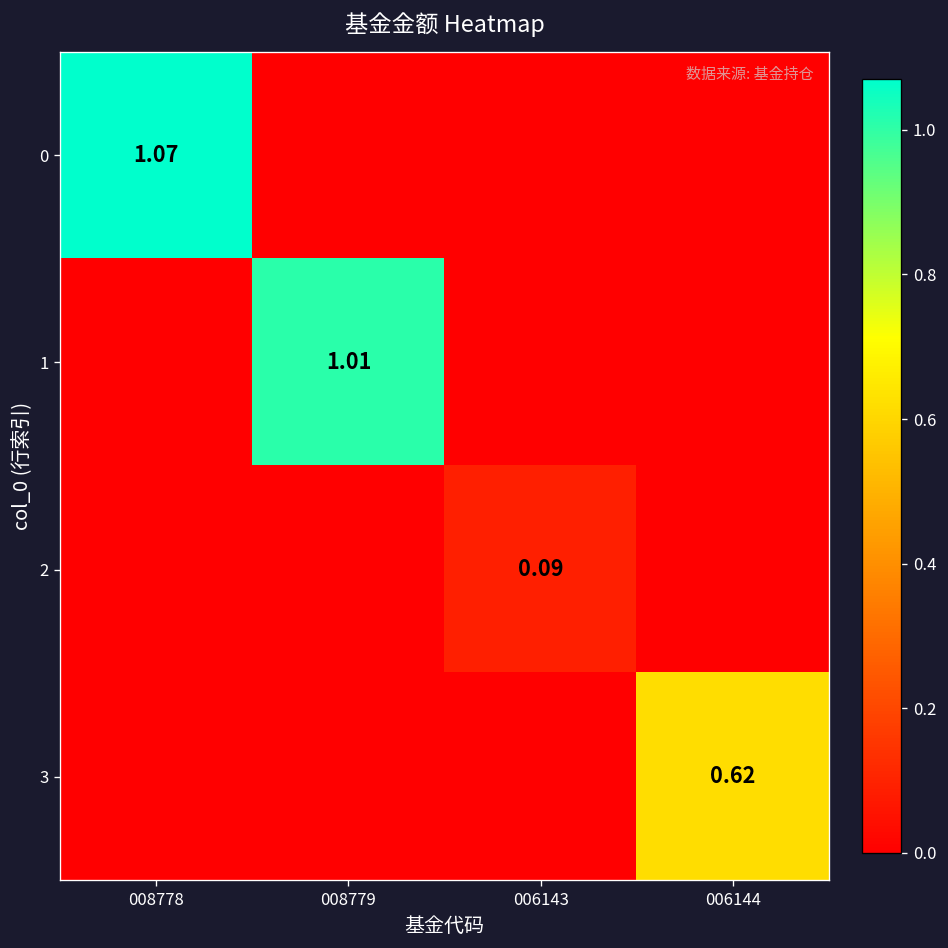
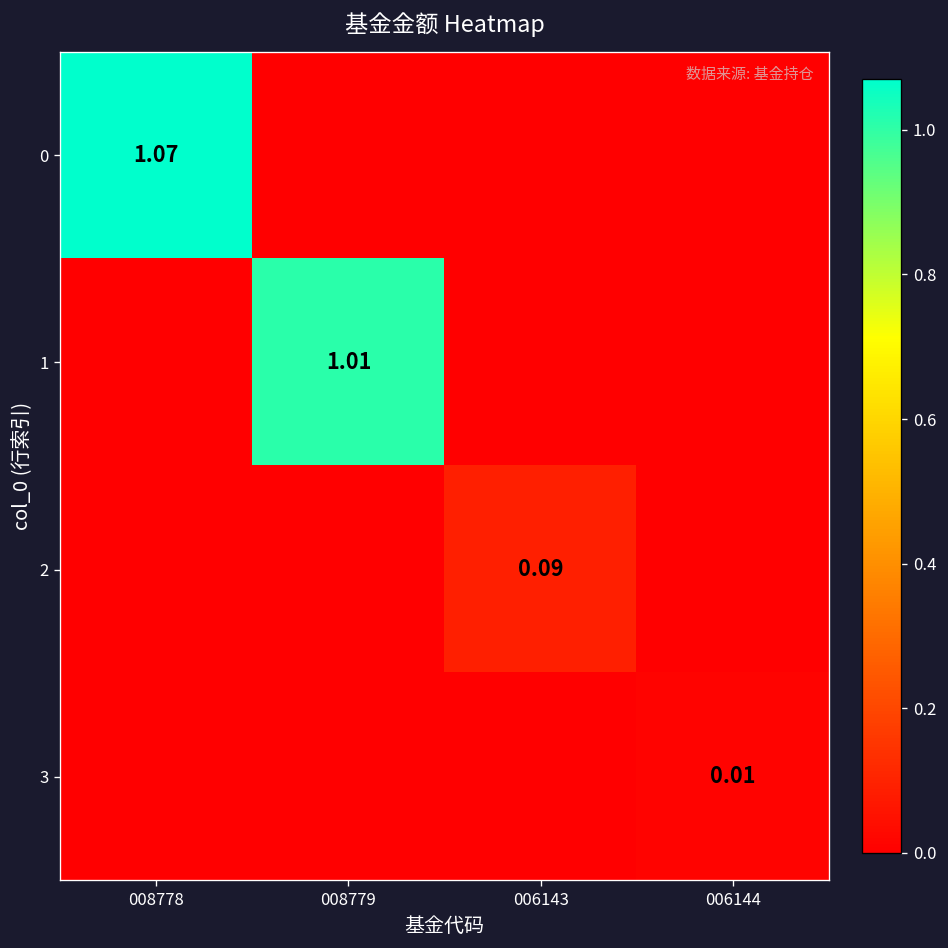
  {
    "0": {
      "008778": 1.07
    },
    "1": {
      "008779": 1.01
    },
    "2": {
      "006143": 0.09
    },
    "3": {
-     "006144": 0.62
+     "006144": 0.01
    }
  }
